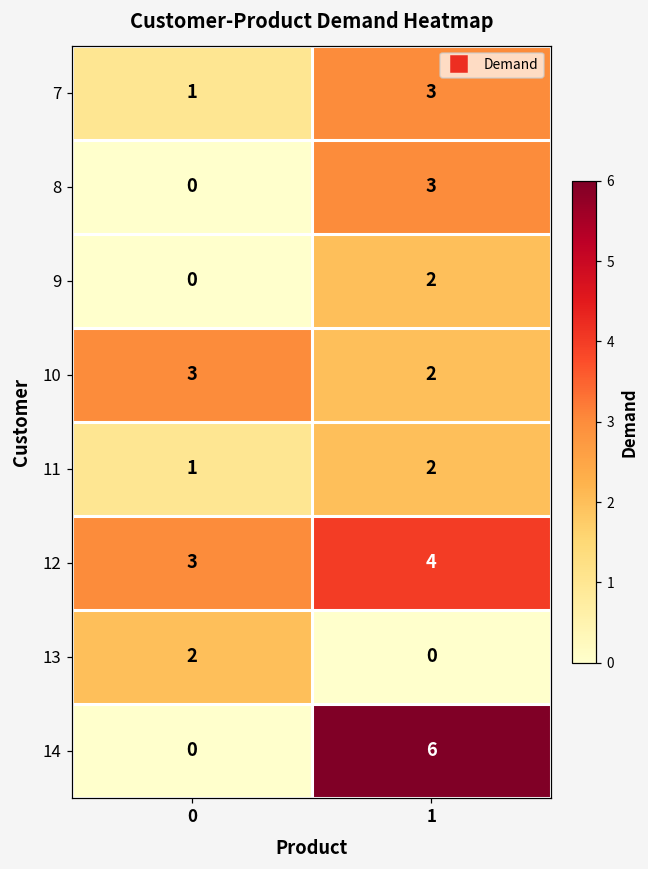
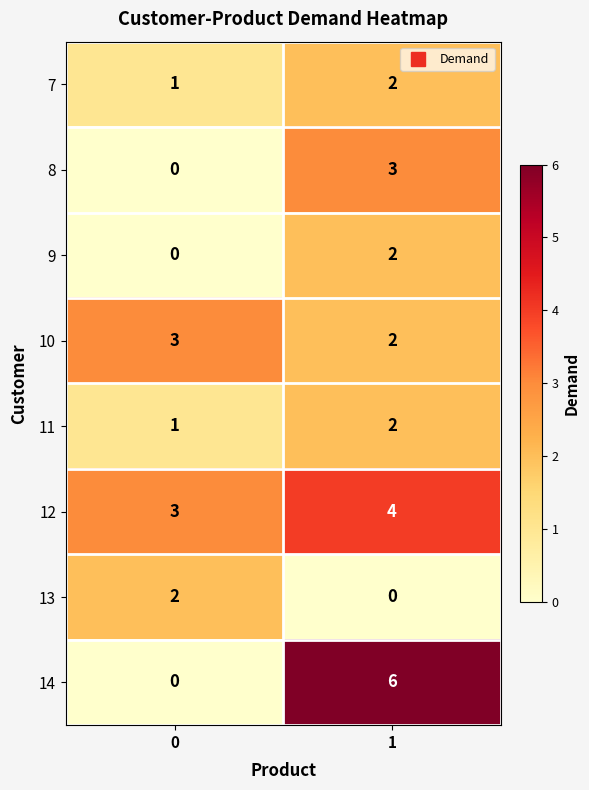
  {
    "7": {
      "0": 1,
-     "1": 3
+     "1": 2
    },
    "8": {
      "0": 0,
      "1": 3
    },
    "9": {
      "0": 0,
      "1": 2
    },
    "10": {
      "0": 3,
      "1": 2
    },
    "11": {
      "0": 1,
      "1": 2
    },
    "12": {
      "0": 3,
      "1": 4
    },
    "13": {
      "0": 2,
      "1": 0
    },
    "14": {
      "0": 0,
      "1": 6
    }
  }
